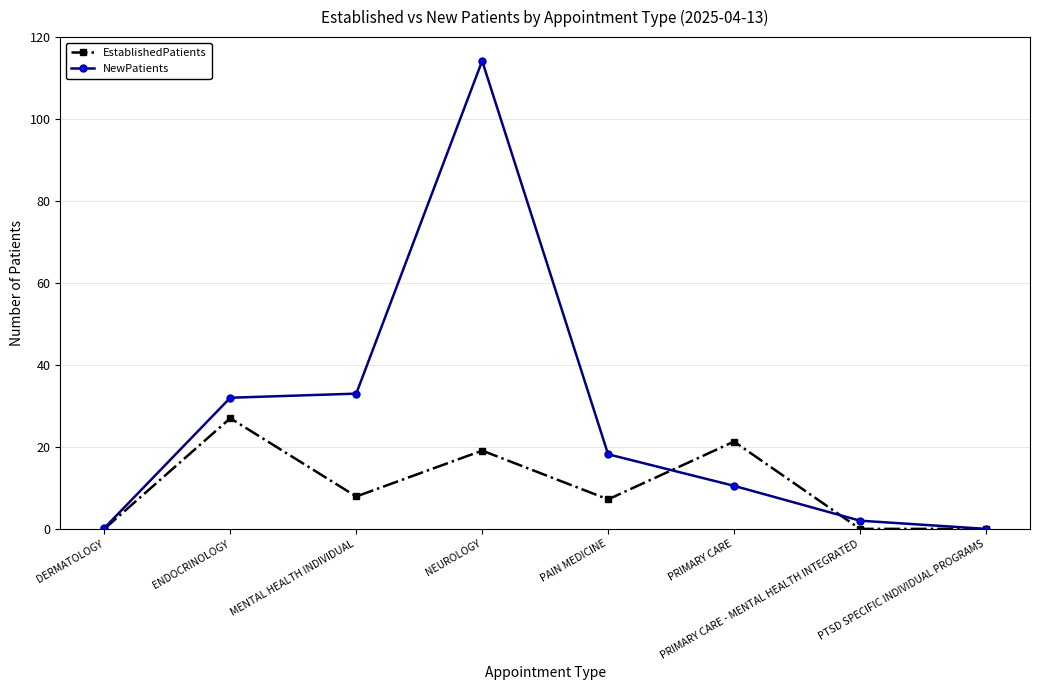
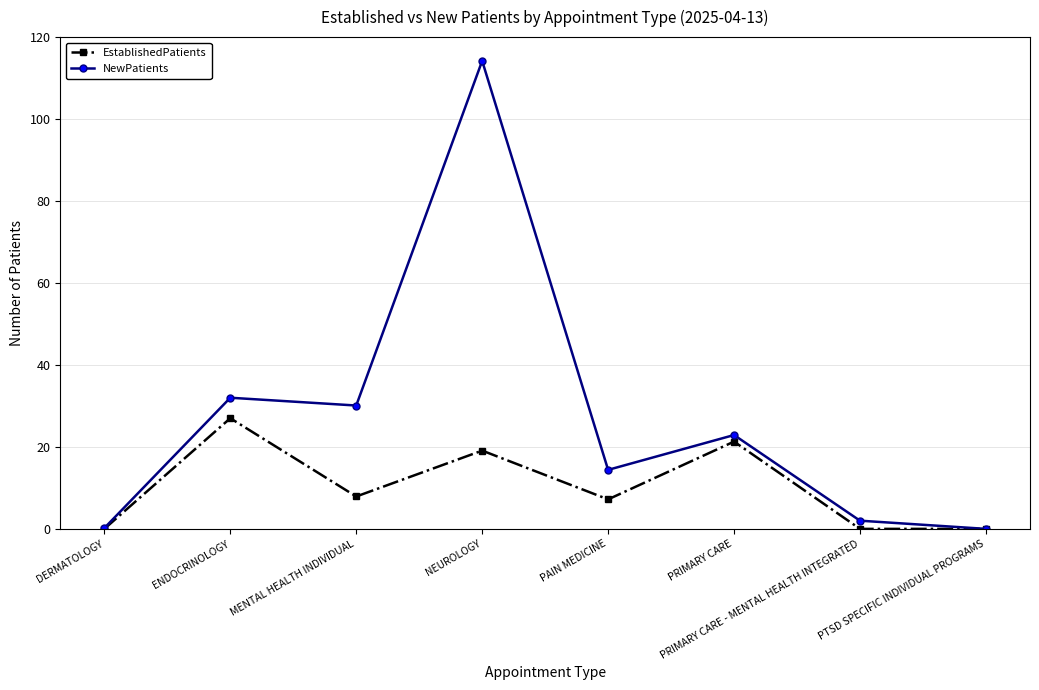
  {
    "EstablishedPatients": {
      "ENDOCRINOLOGY": 27,
      "MENTAL HEALTH INDIVIDUAL": 8,
      "NEUROLOGY": 19,
      "PAIN MEDICINE": 7,
      "PRIMARY CARE": 21,
      "PRIMARY CARE - MENTAL HEALTH INTEGRATED": 0
    },
    "NewPatients": {
      "ENDOCRINOLOGY": 32,
-     "MENTAL HEALTH INDIVIDUAL": 33,
+     "MENTAL HEALTH INDIVIDUAL": 30,
      "NEUROLOGY": 114,
-     "PAIN MEDICINE": 18,
-     "PRIMARY CARE": 11,
+     "PAIN MEDICINE": 14,
+     "PRIMARY CARE": 23,
      "PRIMARY CARE - MENTAL HEALTH INTEGRATED": 2
    }
  }
